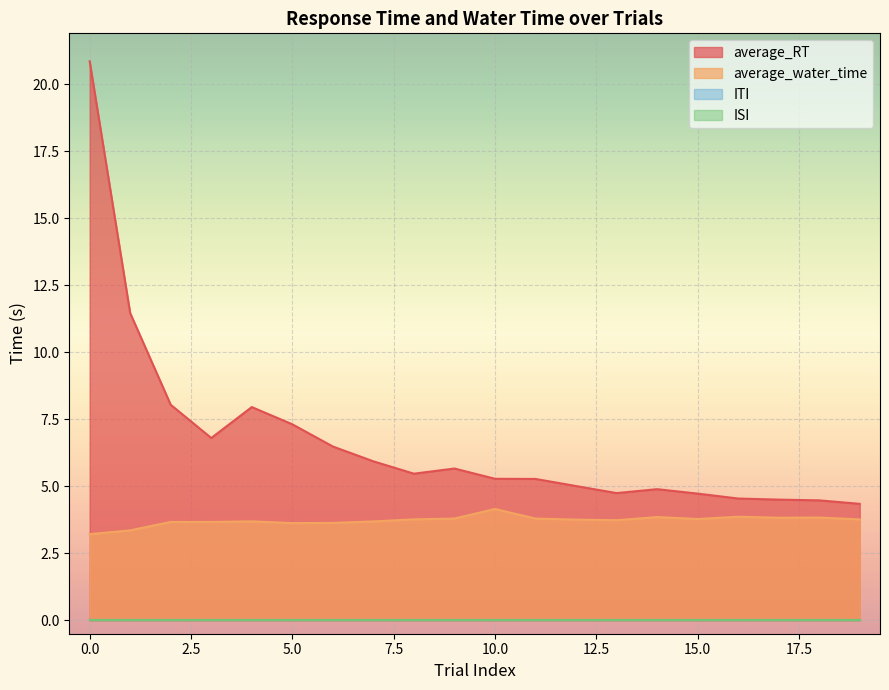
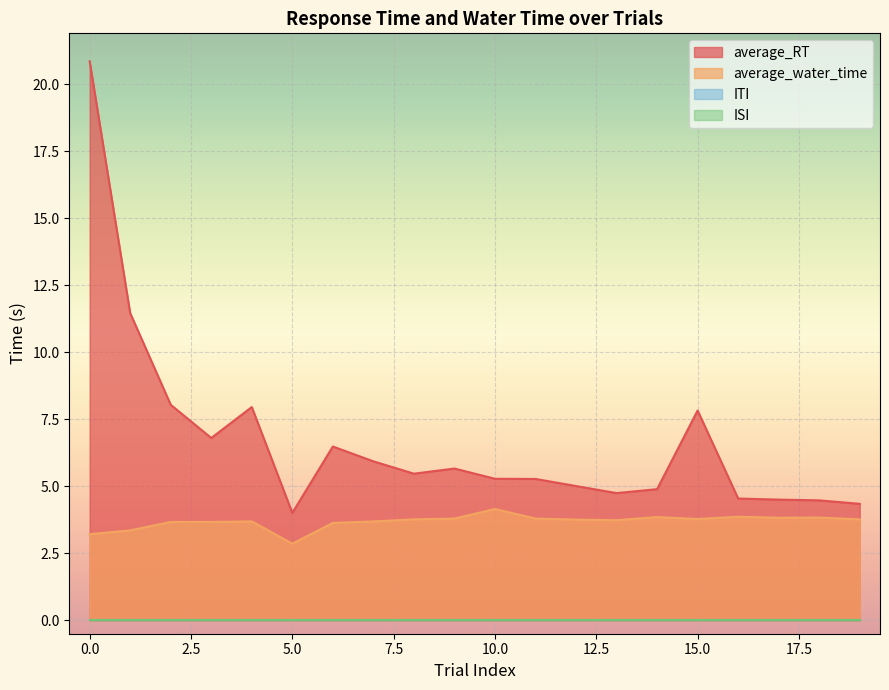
  {
    "average_RT": {
      "0.0": 20.8,
-     "5.0": 7.3,
+     "5.0": 4.0,
      "10.0": 5.3,
-     "15.0": 4.7
+     "15.0": 7.8
    },
    "average_water_time": {
      "0.0": 3.2,
-     "5.0": 3.6,
+     "5.0": 2.9,
      "10.0": 4.2,
      "15.0": 3.8
    },
    "ISI": {
      "0.0": 0.0,
      "5.0": 0.0,
      "10.0": 0.0,
      "15.0": 0.0
    }
  }
